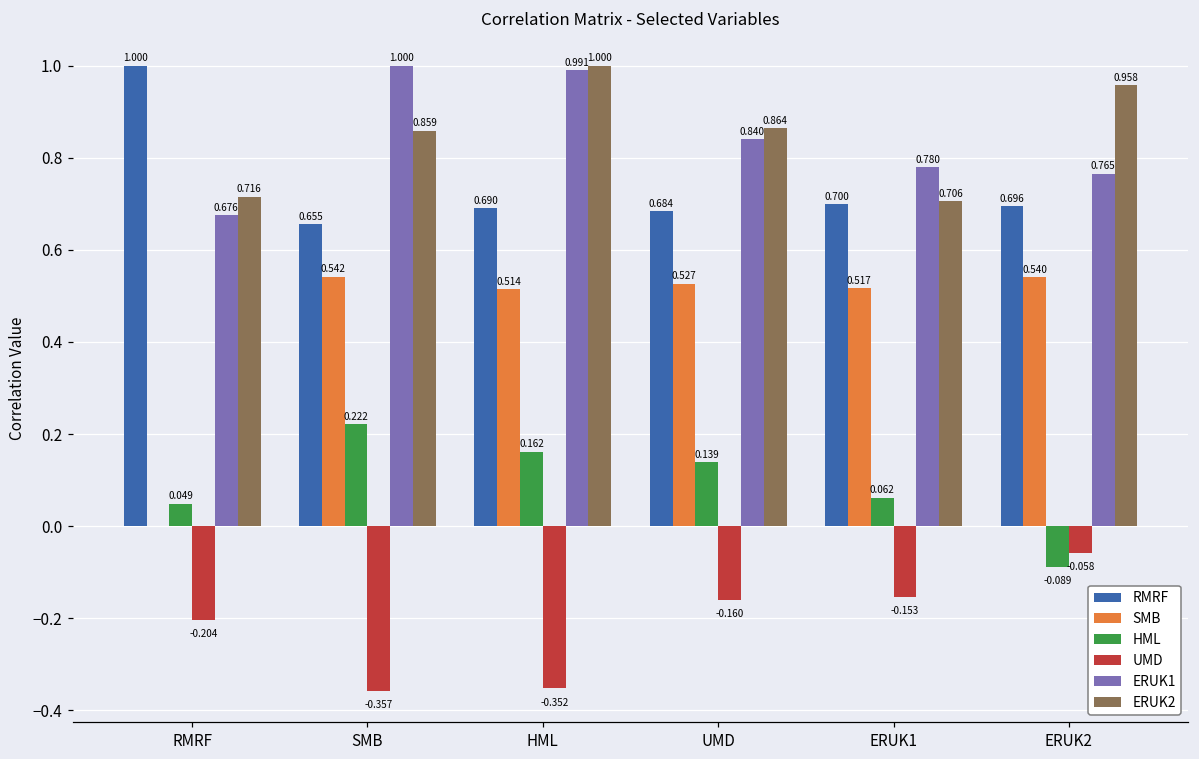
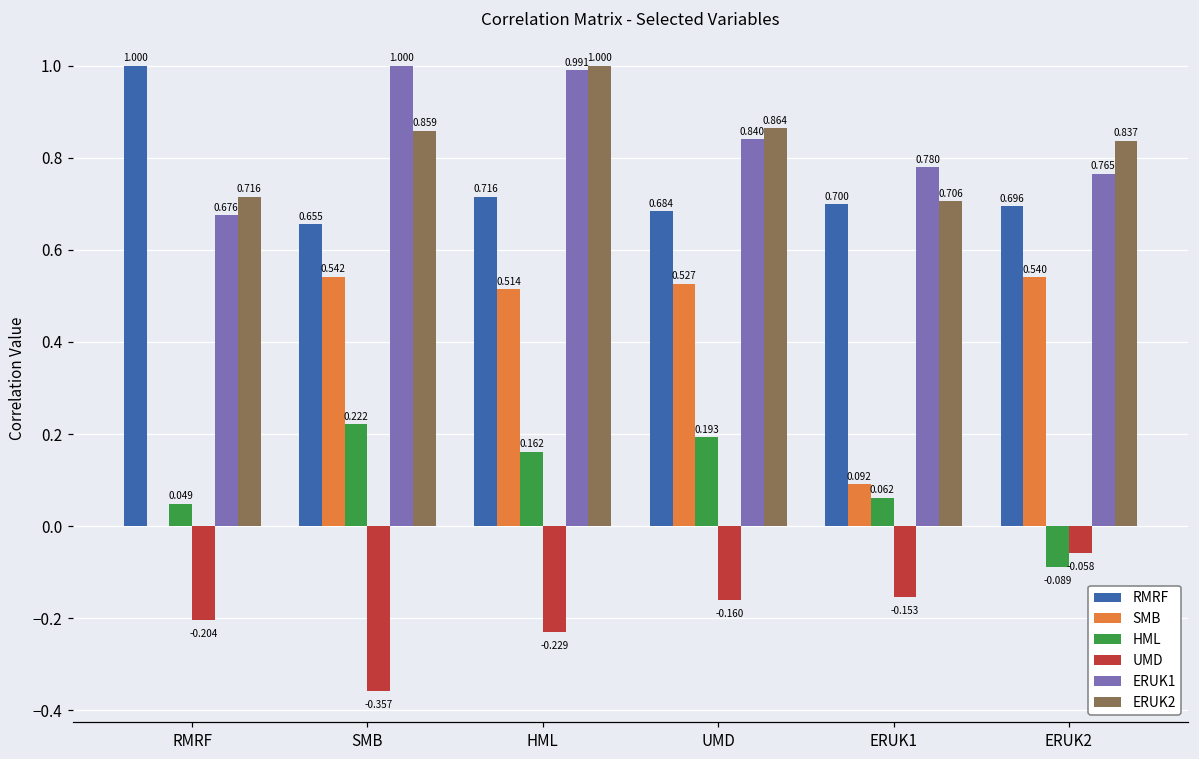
  {
    "RMRF": {
      "RMRF": 1.000,
      "SMB": 0.655,
-     "HML": 0.690,
+     "HML": 0.716,
      "UMD": 0.684,
      "ERUK1": 0.700,
      "ERUK2": 0.696
    },
    "SMB": {
      "SMB": 0.542,
      "HML": 0.514,
      "UMD": 0.527,
-     "ERUK1": 0.517,
+     "ERUK1": 0.092,
      "ERUK2": 0.540
    },
    "HML": {
      "RMRF": 0.049,
      "SMB": 0.222,
      "HML": 0.162,
-     "UMD": 0.139,
+     "UMD": 0.193,
      "ERUK1": 0.062,
      "ERUK2": -0.089
    },
    "UMD": {
      "RMRF": -0.204,
      "SMB": -0.357,
-     "HML": -0.352,
+     "HML": -0.229,
      "UMD": -0.160,
      "ERUK1": -0.153,
      "ERUK2": -0.058
    },
    "ERUK1": {
      "RMRF": 0.676,
      "SMB": 1.000,
      "HML": 0.991,
      "UMD": 0.840,
      "ERUK1": 0.780,
      "ERUK2": 0.765
    },
    "ERUK2": {
      "RMRF": 0.716,
      "SMB": 0.859,
      "HML": 1.000,
      "UMD": 0.864,
      "ERUK1": 0.706,
-     "ERUK2": 0.958
+     "ERUK2": 0.837
    }
  }
